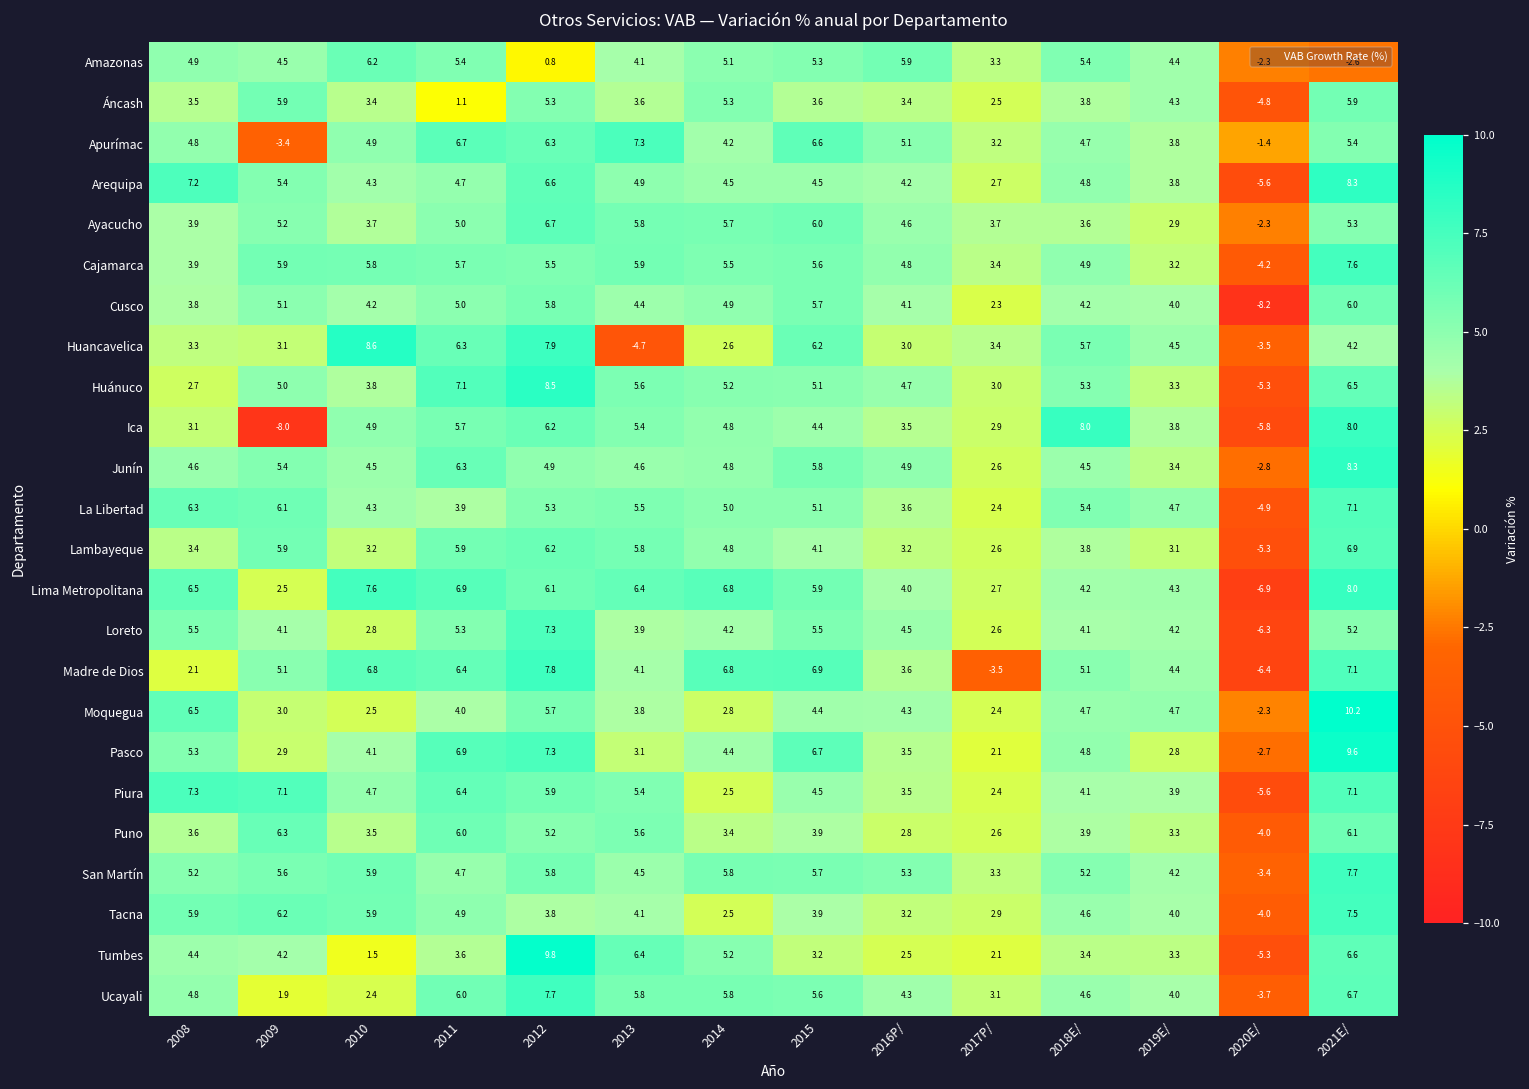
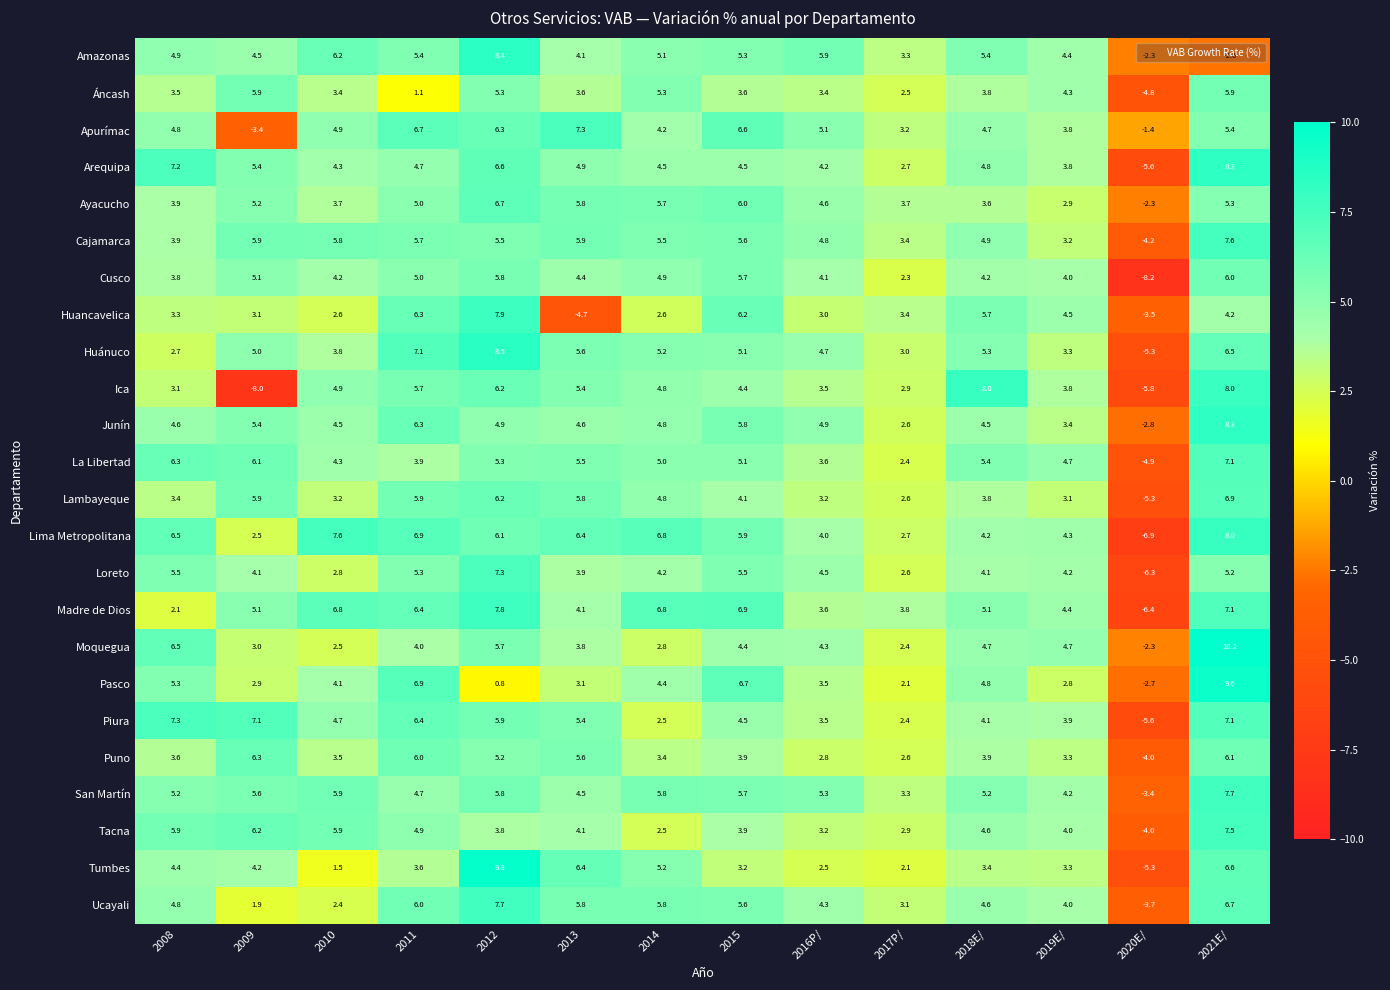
  {
    "Amazonas": {
      "2008": 4.9,
      "2009": 4.5,
      "2010": 6.2,
      "2011": 5.4,
-     "2012": 0.8,
+     "2012": 8.4,
      "2013": 4.1,
      "2014": 5.1,
      "2015": 5.3,
      "2016P/": 5.9,
      "2017P/": 3.3,
      "2018E/": 5.4,
      "2019E/": 4.4
    },
    "Huancavelica": {
      "2008": 3.3,
      "2009": 3.1,
-     "2010": 8.6,
+     "2010": 2.6,
      "2011": 6.3,
      "2012": 7.9,
      "2013": -4.7,
      "2014": 2.6,
      "2015": 6.2,
      "2016P/": 3.0,
      "2017P/": 3.4,
      "2018E/": 5.7,
      "2019E/": 4.5,
      "2020E/": -3.5,
      "2021E/": 4.2
    },
    "Madre de Dios": {
      "2008": 2.1,
      "2009": 5.1,
      "2010": 6.8,
      "2011": 6.4,
      "2012": 7.8,
      "2013": 4.1,
      "2014": 6.8,
      "2015": 6.9,
      "2016P/": 3.6,
-     "2017P/": -3.5,
+     "2017P/": 3.8,
      "2018E/": 5.1,
      "2019E/": 4.4,
      "2020E/": -6.4,
      "2021E/": 7.1
    },
    "Pasco": {
      "2008": 5.3,
      "2009": 2.9,
      "2010": 4.1,
      "2011": 6.9,
-     "2012": 7.3,
+     "2012": 0.8,
      "2013": 3.1,
      "2014": 4.4,
      "2015": 6.7,
      "2016P/": 3.5,
      "2017P/": 2.1,
      "2018E/": 4.8,
      "2019E/": 2.8,
      "2020E/": -2.7,
      "2021E/": 9.6
    }
  }
